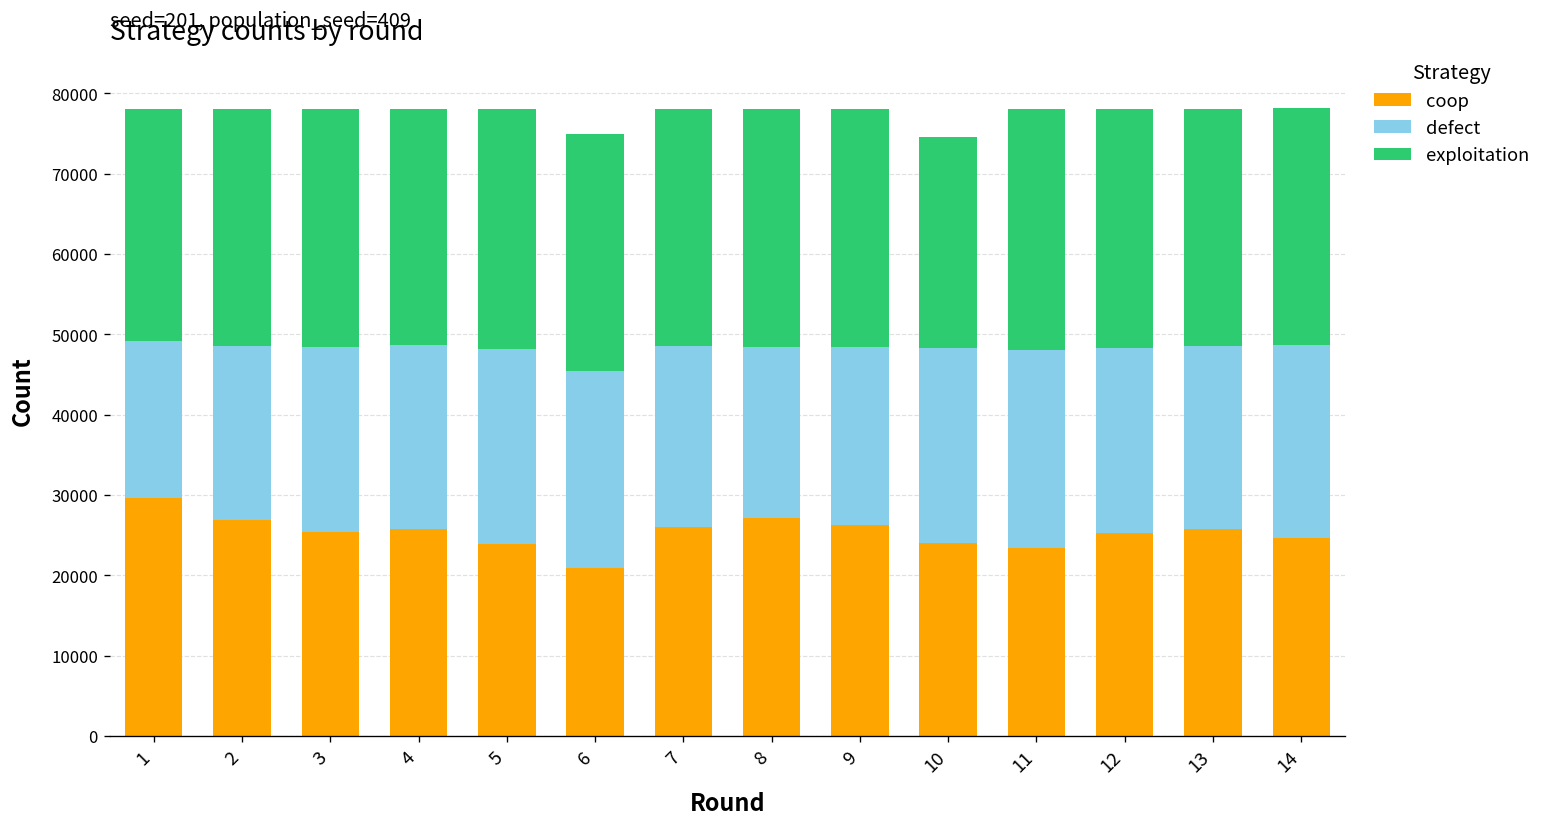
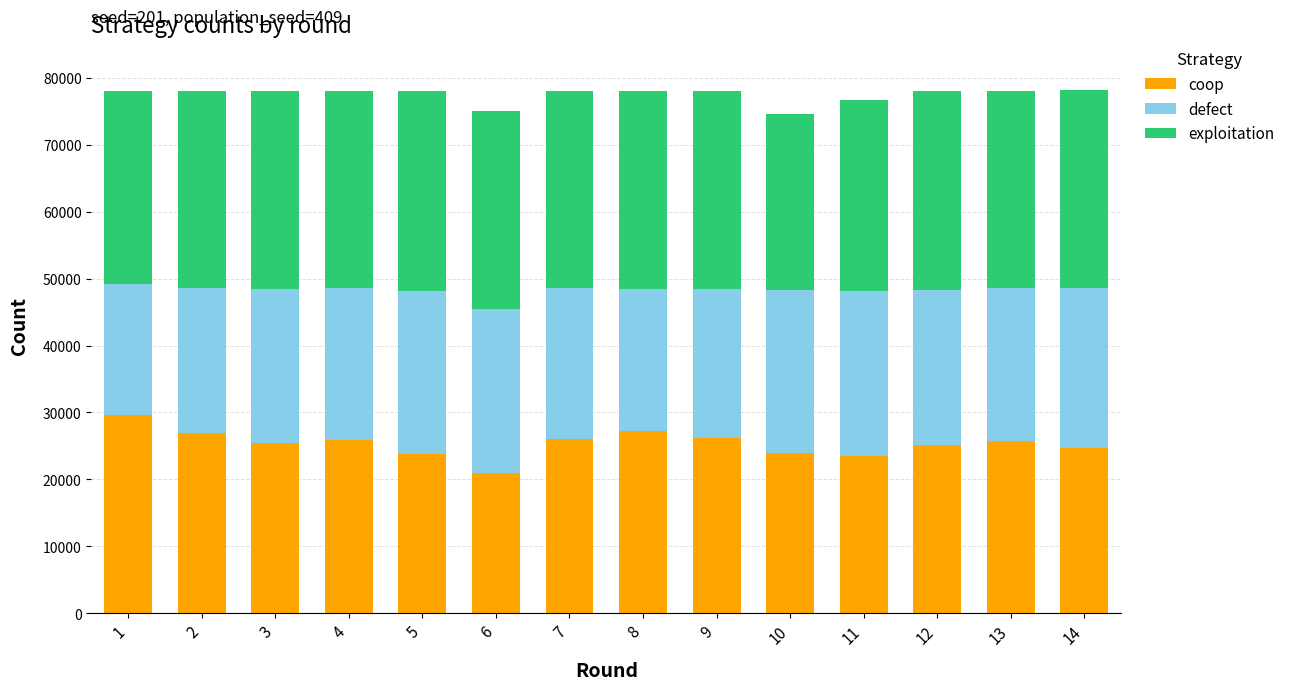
  {
    "coop": {
      "1": 30000,
      "2": 27000,
      "3": 25000,
      "4": 26000,
      "5": 24000,
      "6": 21000,
      "7": 26000,
      "8": 27000,
      "9": 26000,
      "10": 24000,
      "11": 23000,
      "12": 25000,
      "13": 26000,
      "14": 25000
    },
    "defect": {
      "1": 20000,
      "2": 22000,
      "3": 23000,
      "4": 23000,
      "5": 24000,
      "6": 25000,
      "7": 23000,
      "8": 21000,
      "9": 22000,
      "10": 24000,
      "11": 25000,
      "12": 23000,
      "13": 23000,
      "14": 24000
    },
    "exploitation": {
      "1": 29000,
      "2": 29000,
      "3": 30000,
      "4": 29000,
      "5": 30000,
      "6": 30000,
      "7": 29000,
      "8": 30000,
      "9": 30000,
      "10": 26000,
-     "11": 30000,
+     "11": 29000,
      "12": 30000,
      "13": 29000,
      "14": 30000
    }
  }
